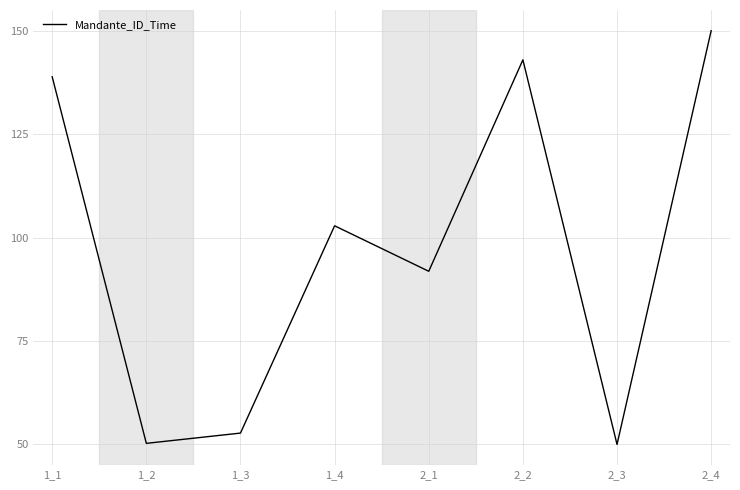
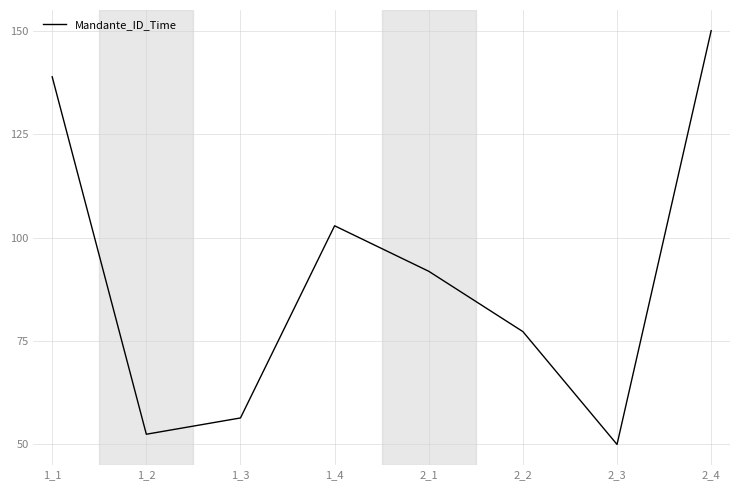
  {
    "1_1": 139,
-   "1_2": 50,
-   "1_3": 53,
+   "1_2": 52,
+   "1_3": 56,
    "1_4": 103,
    "2_1": 92,
-   "2_2": 143,
+   "2_2": 77,
    "2_3": 50,
    "2_4": 150
  }
